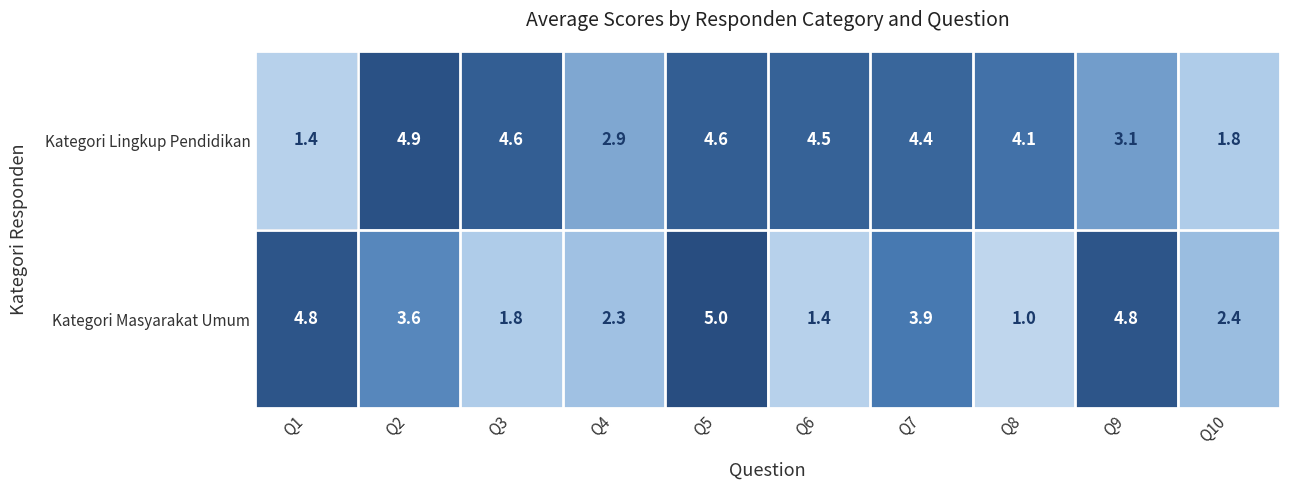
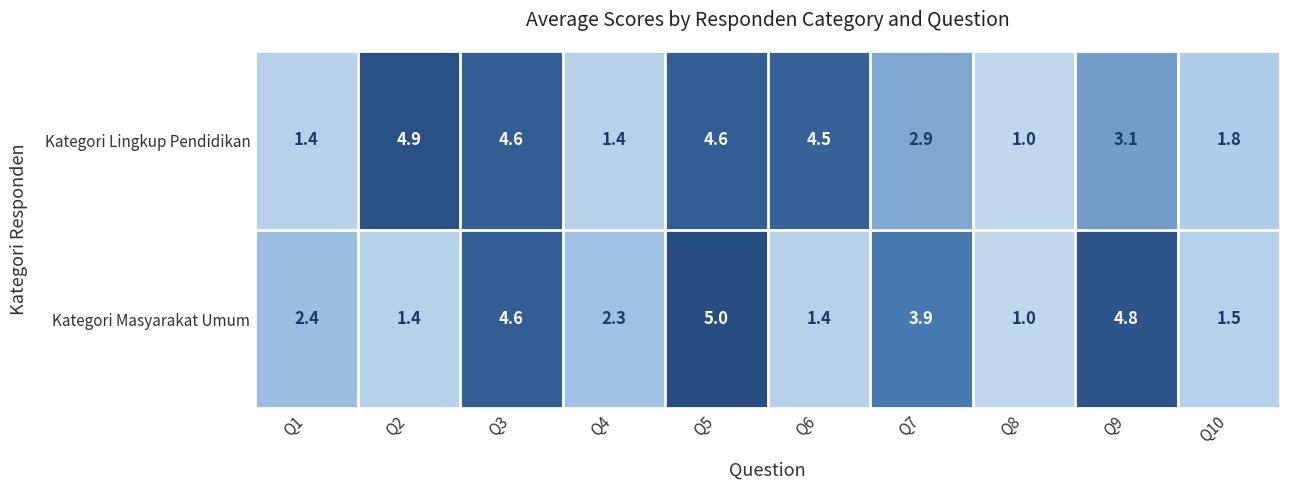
  {
    "Kategori Lingkup Pendidikan": {
      "Q1": 1.4,
      "Q2": 4.9,
      "Q3": 4.6,
-     "Q4": 2.9,
+     "Q4": 1.4,
      "Q5": 4.6,
      "Q6": 4.5,
-     "Q7": 4.4,
-     "Q8": 4.1,
+     "Q7": 2.9,
+     "Q8": 1.0,
      "Q9": 3.1,
      "Q10": 1.8
    },
    "Kategori Masyarakat Umum": {
-     "Q1": 4.8,
-     "Q2": 3.6,
-     "Q3": 1.8,
+     "Q1": 2.4,
+     "Q2": 1.4,
+     "Q3": 4.6,
      "Q4": 2.3,
      "Q5": 5.0,
      "Q6": 1.4,
      "Q7": 3.9,
      "Q8": 1.0,
      "Q9": 4.8,
-     "Q10": 2.4
+     "Q10": 1.5
    }
  }
